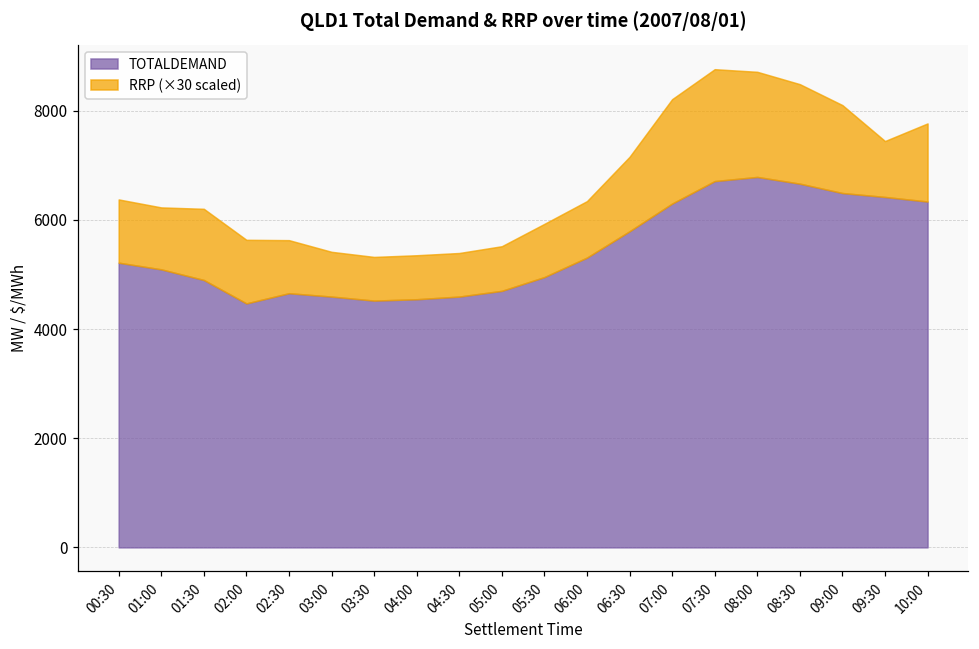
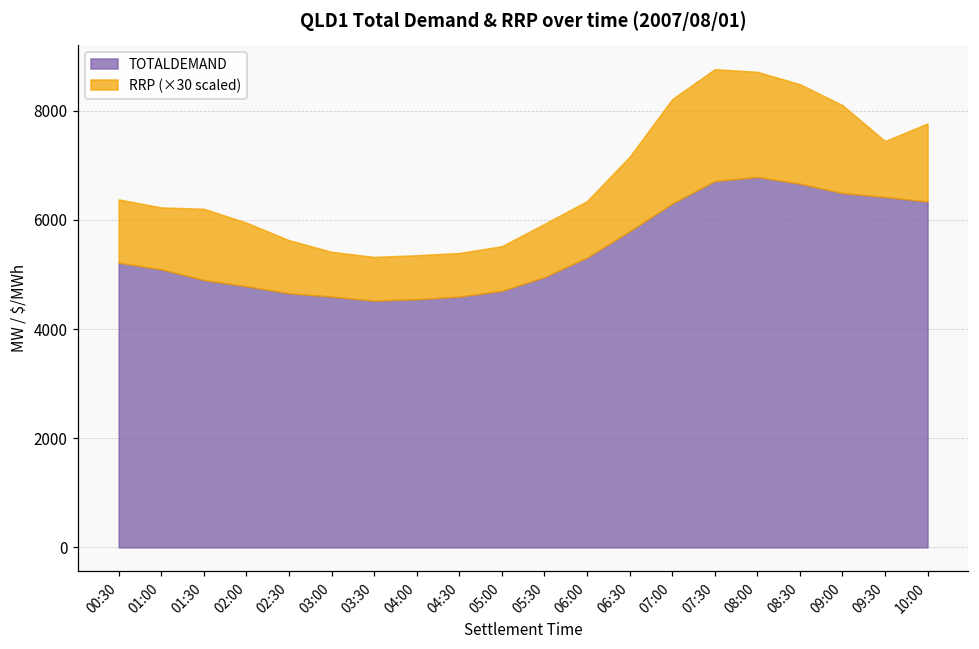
  {
    "TOTALDEMAND": {
      "00:30": 5200,
      "01:00": 5100,
      "01:30": 4900,
-     "02:00": 4500,
+     "02:00": 4800,
      "02:30": 4700,
      "03:00": 4600,
      "03:30": 4500,
      "04:00": 4500,
      "04:30": 4600,
      "05:00": 4700,
      "05:30": 5000,
      "06:00": 5300,
      "06:30": 5800,
      "07:00": 6300,
      "07:30": 6700,
      "08:00": 6800,
      "08:30": 6700,
      "09:00": 6500,
      "09:30": 6400,
      "10:00": 6300
    },
    "RRP (×30 scaled)": {
      "00:30": 1200,
      "01:00": 1100,
      "01:30": 1300,
      "02:00": 1200,
      "02:30": 1000,
      "03:00": 800,
      "03:30": 800,
      "04:00": 800,
      "04:30": 800,
      "05:00": 800,
      "05:30": 1000,
      "06:00": 1000,
      "06:30": 1400,
      "07:00": 1900,
      "07:30": 2100,
      "08:00": 1900,
      "08:30": 1800,
      "09:00": 1600,
      "09:30": 1000,
      "10:00": 1400
    }
  }
